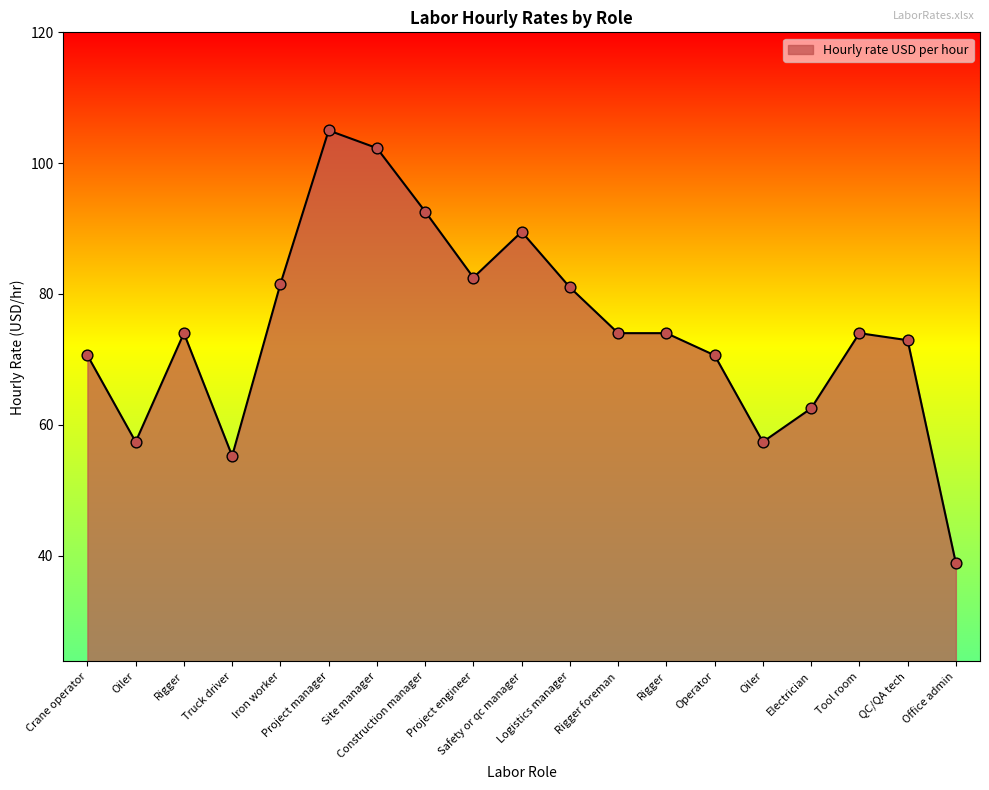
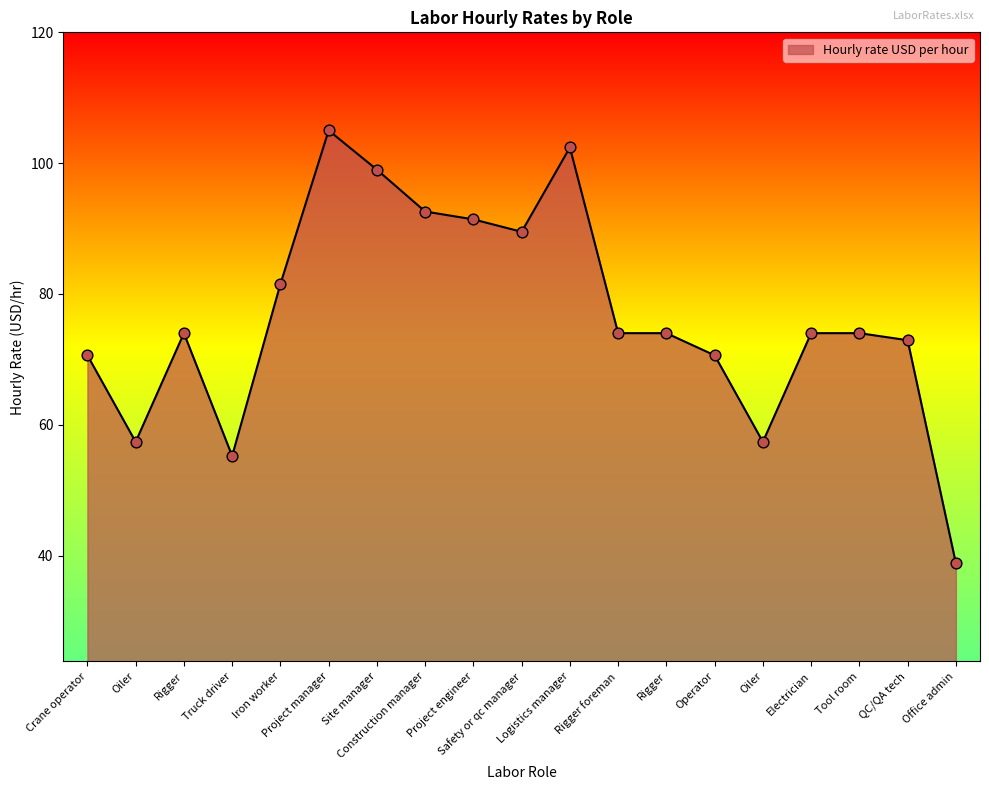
  {
    "Crane operator": 71,
    "Truck driver": 55,
    "Iron worker": 82,
    "Project manager": 105,
-   "Site manager": 102,
+   "Site manager": 99,
    "Construction manager": 93,
-   "Project engineer": 83,
+   "Project engineer": 91,
    "Safety or qc manager": 90,
-   "Logistics manager": 81,
+   "Logistics manager": 102,
    "Rigger foreman": 74,
    "Operator": 71,
-   "Electrician": 63,
+   "Electrician": 74,
    "Tool room": 74,
    "QC/QA tech": 73,
    "Office admin": 39
  }
